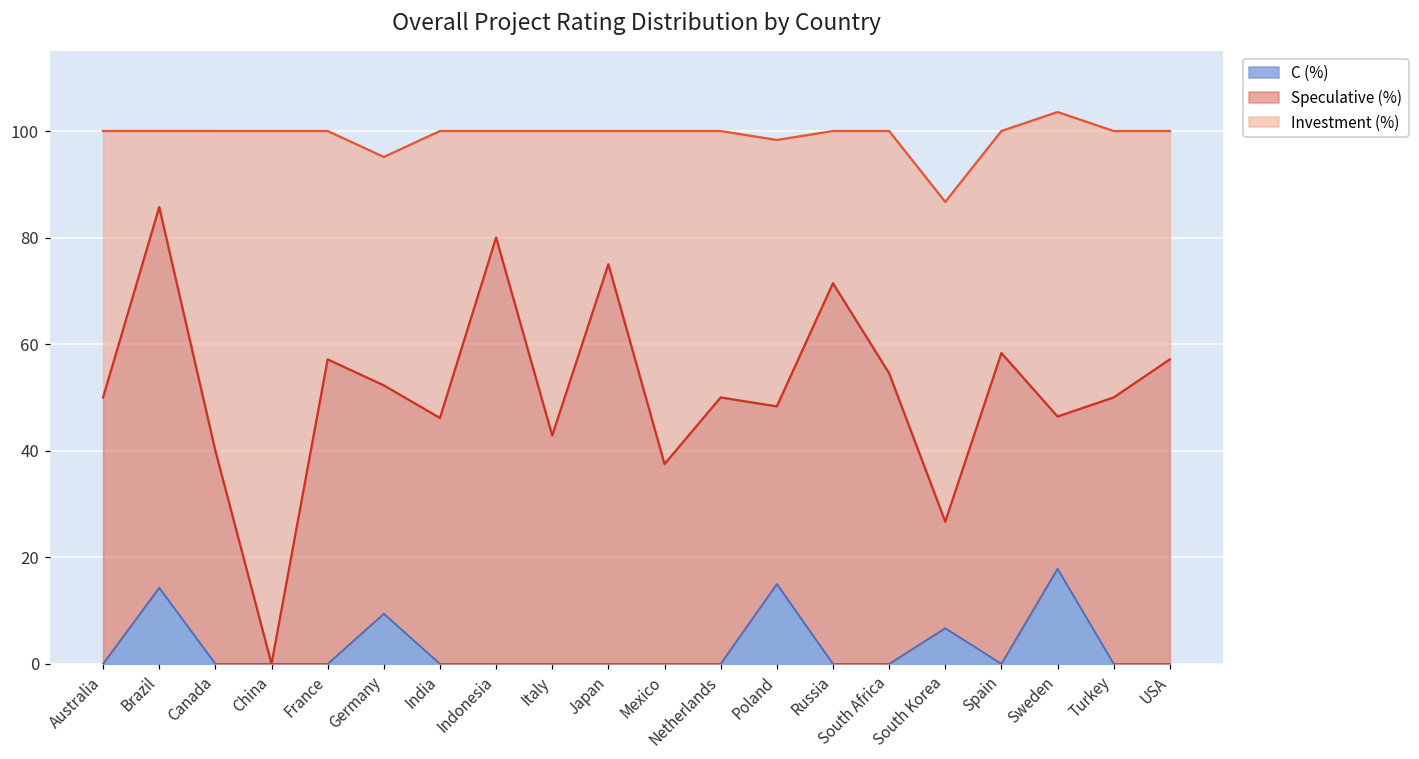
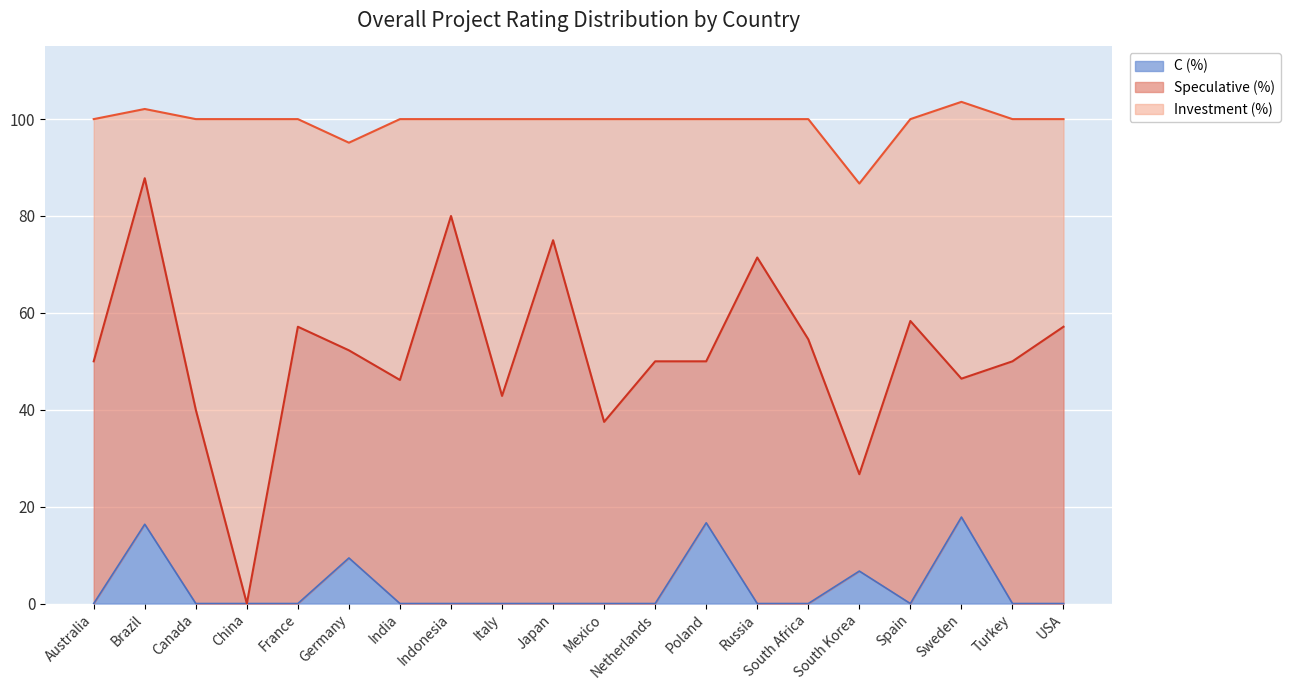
  {
    "C (%)": {
      "Australia": 0,
-     "Brazil": 14,
+     "Brazil": 16,
      "Canada": 0,
      "France": 0,
      "Germany": 9,
      "India": 0,
      "Indonesia": 0,
      "Italy": 0,
      "Japan": 0,
      "Mexico": 0,
      "Netherlands": 0,
-     "Poland": 15,
+     "Poland": 17,
      "Russia": 0,
      "South Africa": 0,
      "South Korea": 7,
      "Spain": 0,
      "Sweden": 18,
      "Turkey": 0,
      "USA": 0
    }
  }
